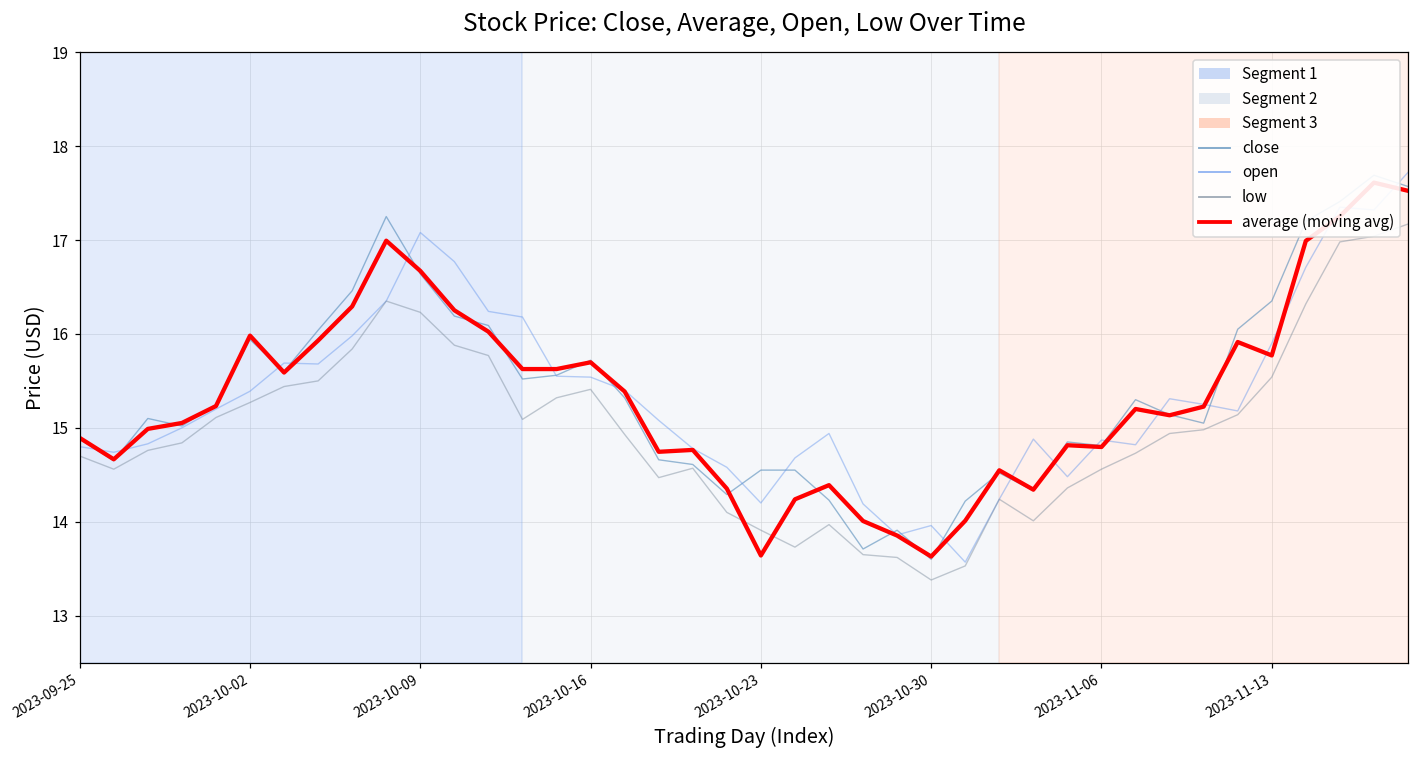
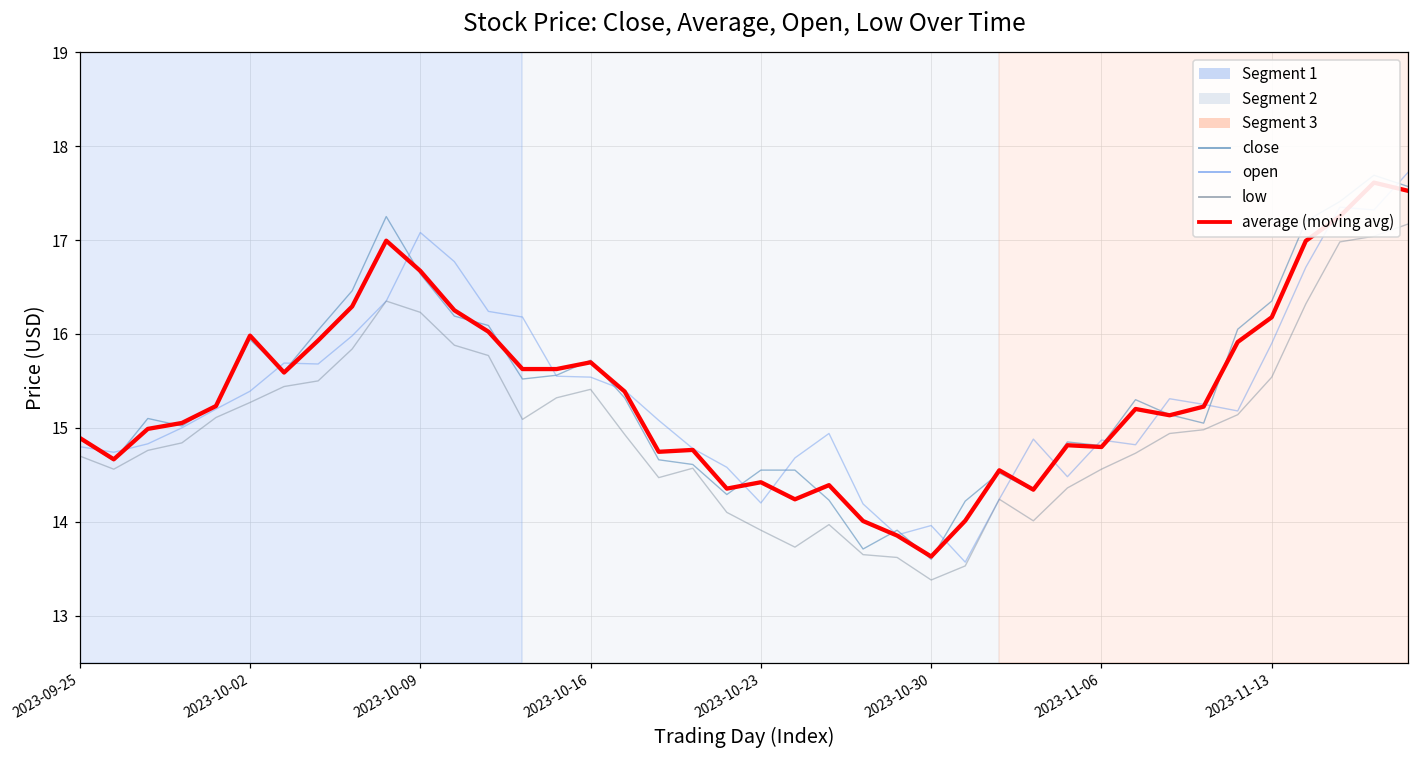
  {
    "average (moving avg)": {
      "2023-10-02": 16.0,
      "2023-10-09": 16.7,
-     "2023-10-23": 13.6,
+     "2023-10-23": 14.4,
      "2023-10-30": 13.6,
-     "2023-11-13": 15.8
+     "2023-11-13": 16.2
    }
  }
